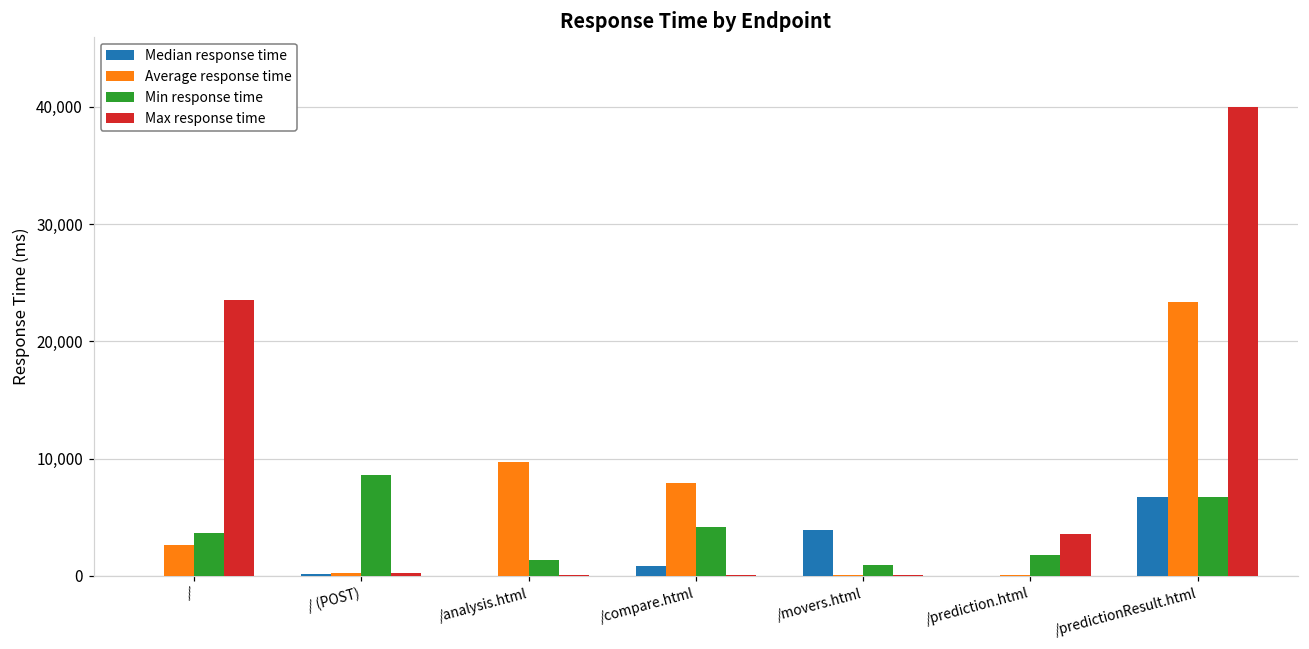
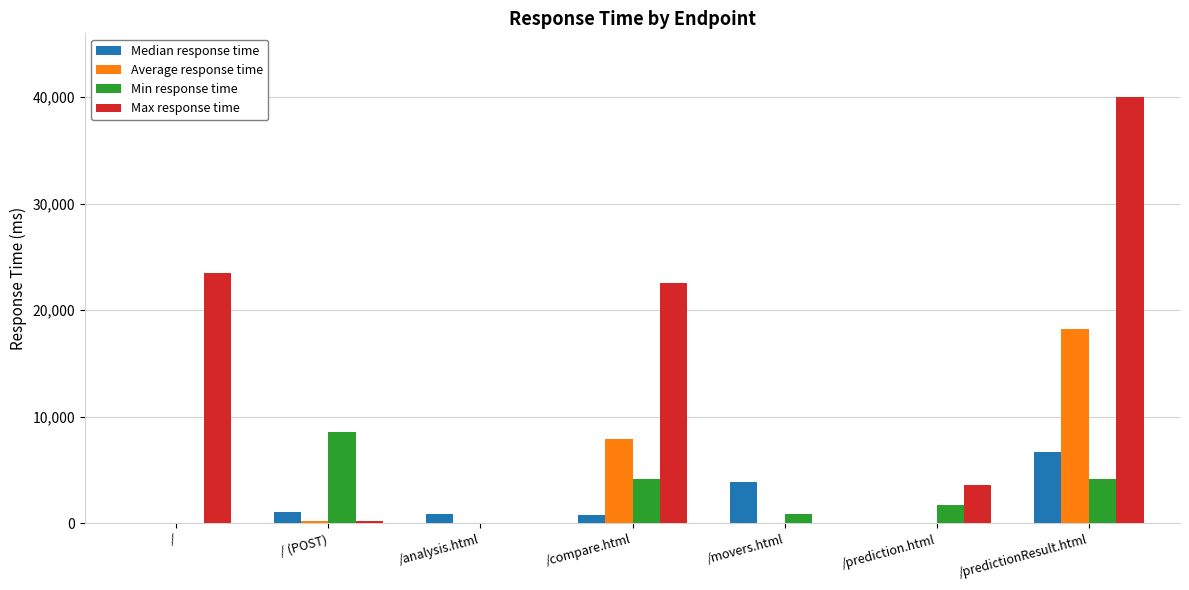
  {
    "Median response time": {
-     "/ (POST)": "200",
-     "/analysis.html": "0",
+     "/ (POST)": "1,100",
+     "/analysis.html": "900",
      "/compare.html": "800",
      "/movers.html": "3,900",
      "/predictionResult.html": "6,700"
    },
    "Average response time": {
-     "/": "2,700",
-     "/analysis.html": "9,700",
+     "/": "0",
+     "/analysis.html": "0",
      "/compare.html": "8,000",
-     "/predictionResult.html": "23,300"
+     "/predictionResult.html": "18,200"
    },
    "Min response time": {
-     "/": "3,600",
+     "/": "0",
      "/ (POST)": "8,600",
-     "/analysis.html": "1,300",
+     "/analysis.html": "0",
      "/compare.html": "4,200",
      "/movers.html": "900",
      "/prediction.html": "1,800",
-     "/predictionResult.html": "6,700"
+     "/predictionResult.html": "4,200"
    },
    "Max response time": {
      "/": "23,500",
      "/ (POST)": "200",
-     "/compare.html": "100",
+     "/compare.html": "22,600",
      "/prediction.html": "3,600",
      "/predictionResult.html": "40,000"
    }
  }
